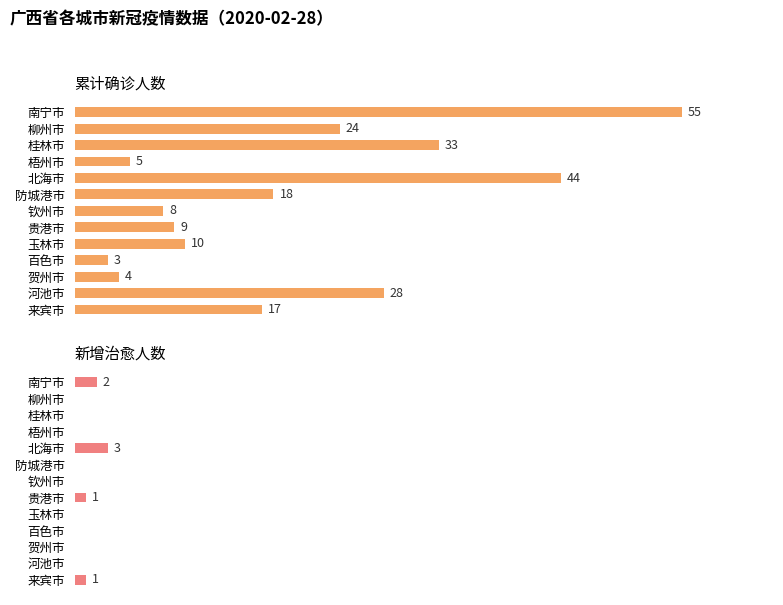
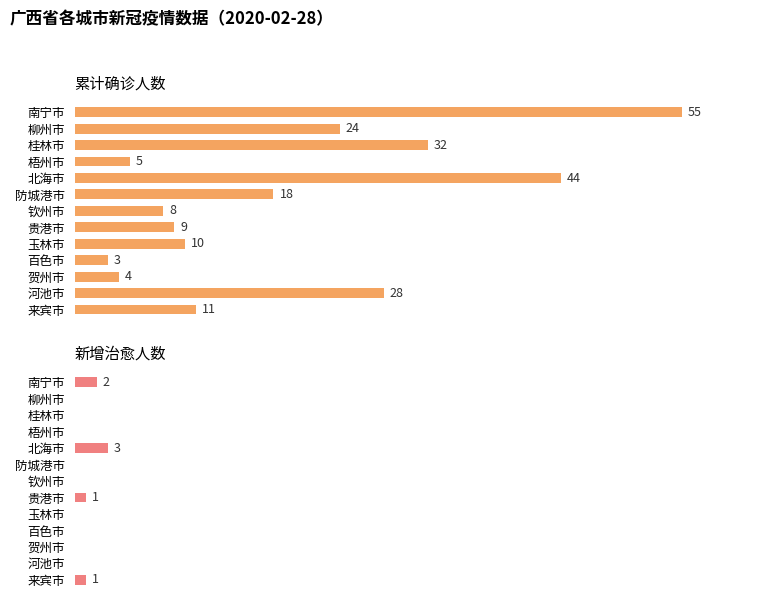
  {
    "累计确诊人数": {
      "南宁市": 55,
      "柳州市": 24,
-     "桂林市": 33,
+     "桂林市": 32,
      "梧州市": 5,
      "北海市": 44,
      "防城港市": 18,
      "钦州市": 8,
      "贵港市": 9,
      "玉林市": 10,
      "百色市": 3,
      "贺州市": 4,
      "河池市": 28,
-     "来宾市": 17
+     "来宾市": 11
    },
    "新增治愈人数": {
      "南宁市": 2,
      "北海市": 3,
      "贵港市": 1,
      "来宾市": 1
    }
  }
